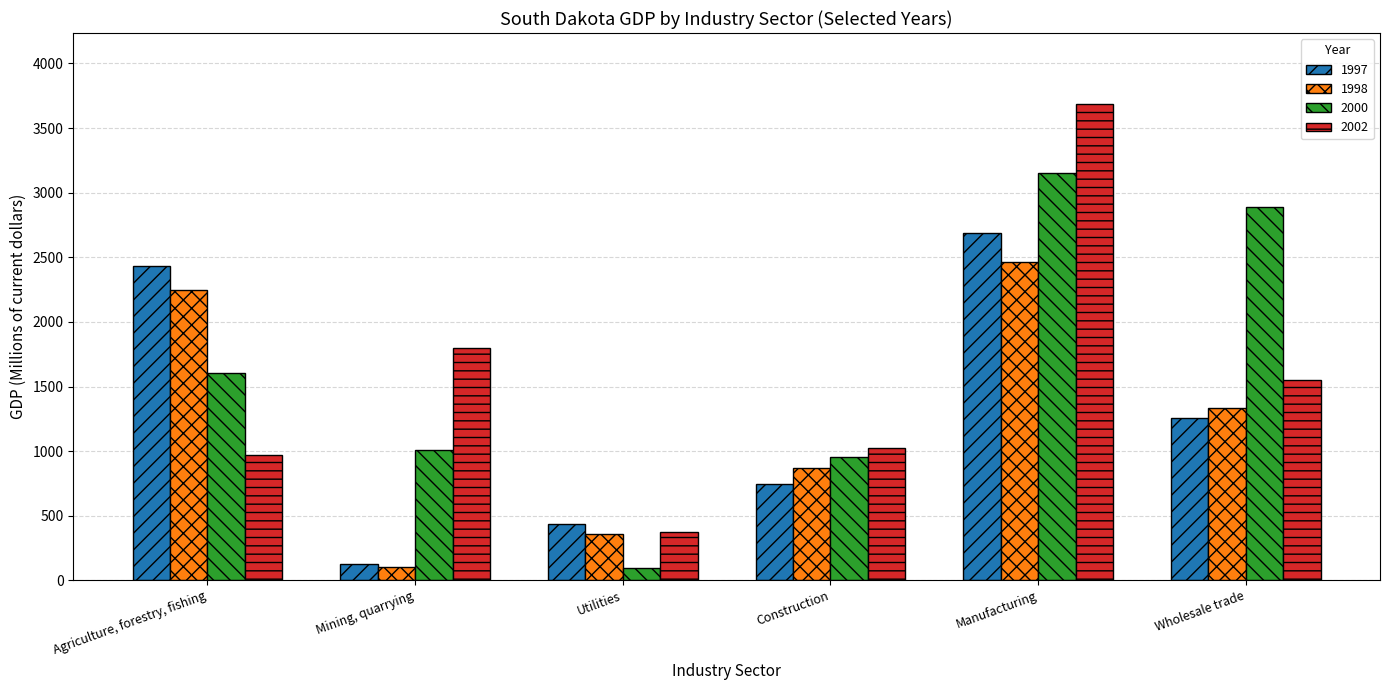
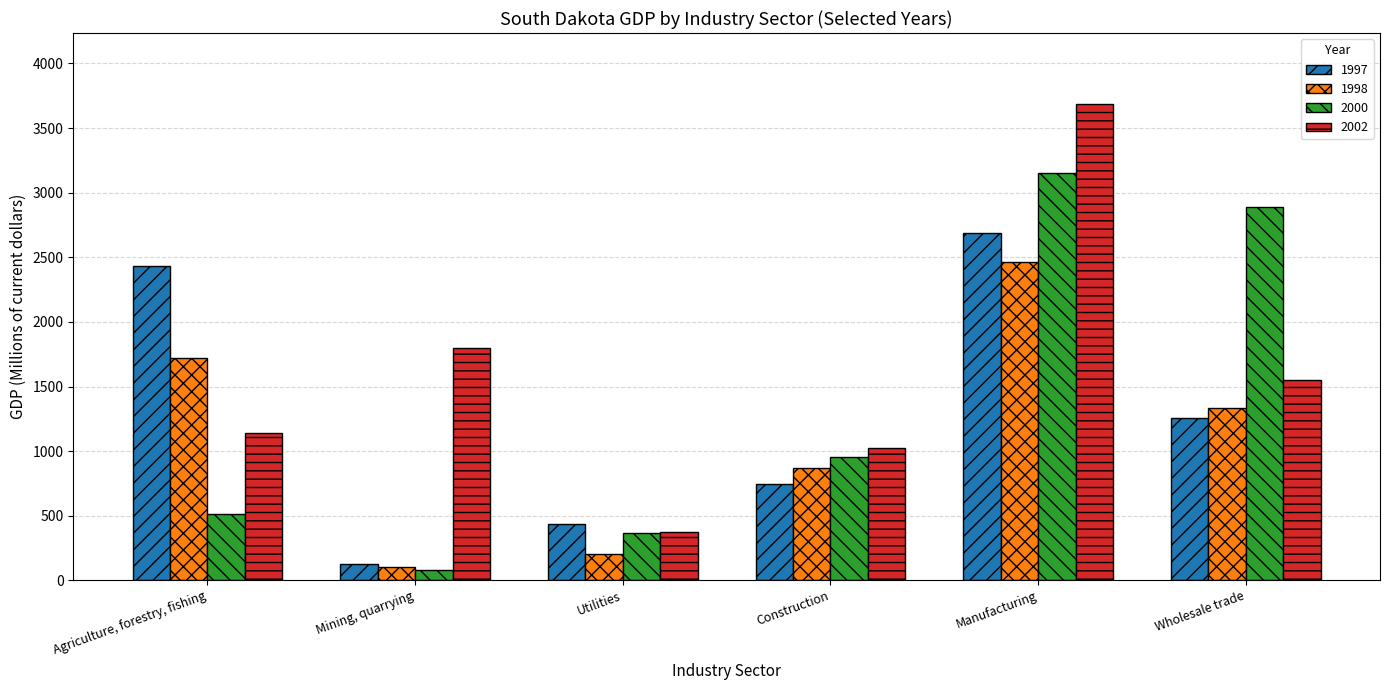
  {
    "1997": {
      "Agriculture, forestry, fishing": 2430,
      "Mining, quarrying": 130,
      "Utilities": 440,
      "Construction": 750,
      "Manufacturing": 2690,
      "Wholesale trade": 1260
    },
    "1998": {
-     "Agriculture, forestry, fishing": 2250,
+     "Agriculture, forestry, fishing": 1720,
      "Mining, quarrying": 100,
-     "Utilities": 350,
+     "Utilities": 210,
      "Construction": 870,
      "Manufacturing": 2460,
      "Wholesale trade": 1330
    },
    "2000": {
-     "Agriculture, forestry, fishing": 1600,
-     "Mining, quarrying": 1010,
-     "Utilities": 100,
+     "Agriculture, forestry, fishing": 510,
+     "Mining, quarrying": 80,
+     "Utilities": 370,
      "Construction": 960,
      "Manufacturing": 3150,
      "Wholesale trade": 2890
    },
    "2002": {
-     "Agriculture, forestry, fishing": 970,
+     "Agriculture, forestry, fishing": 1140,
      "Mining, quarrying": 1800,
      "Utilities": 380,
      "Construction": 1030,
      "Manufacturing": 3680,
      "Wholesale trade": 1550
    }
  }
